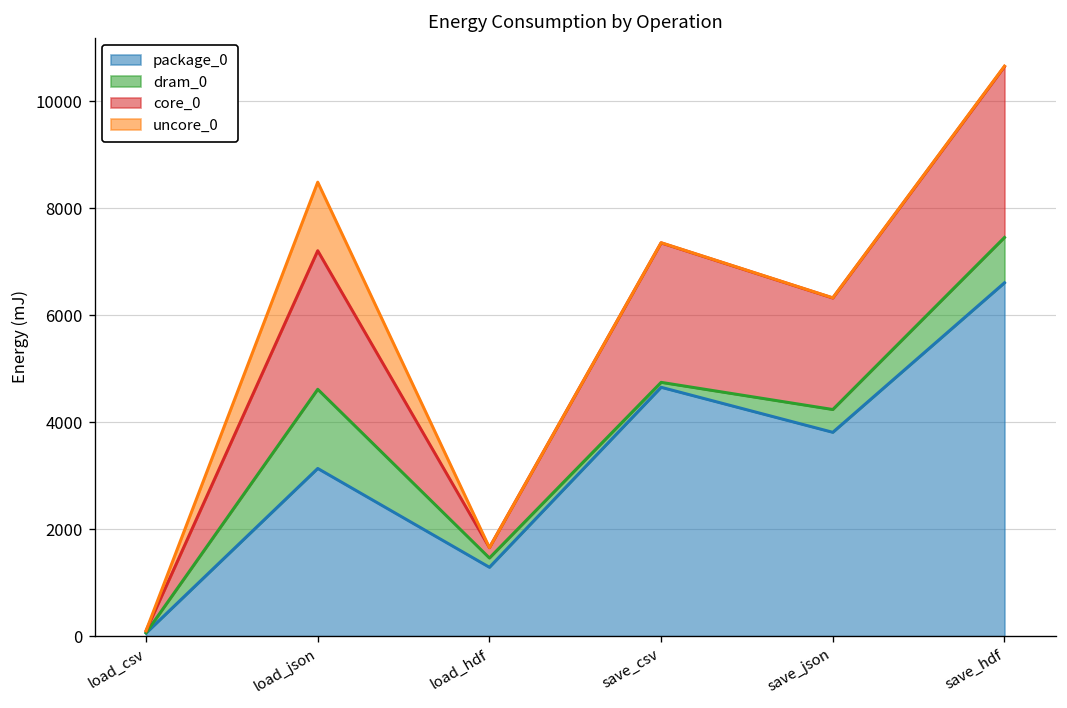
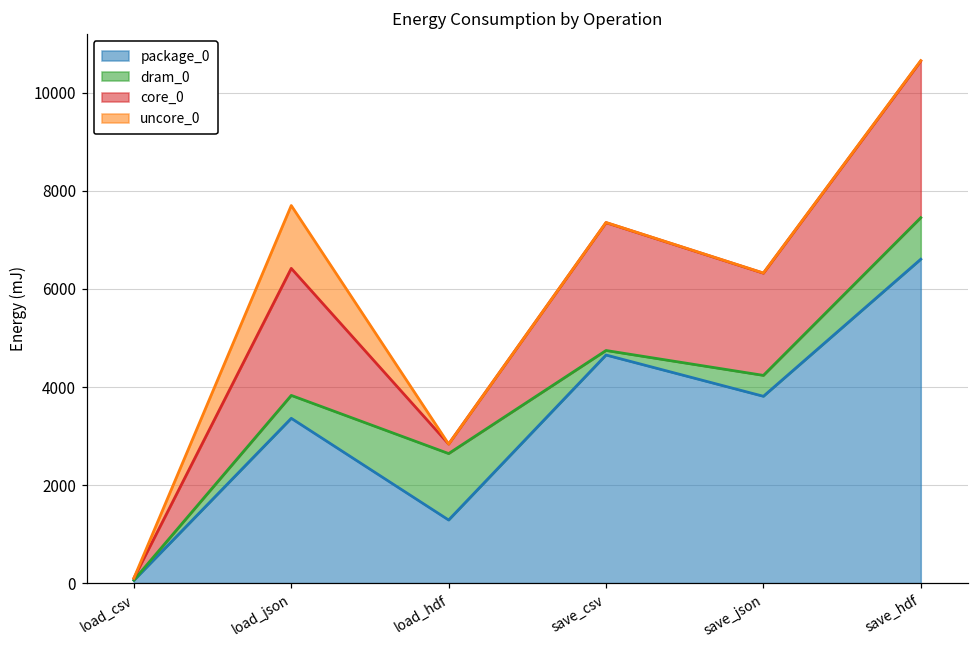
  {
    "package_0": {
-     "load_json": 3100,
+     "load_json": 3400,
      "load_hdf": 1300,
      "save_csv": 4700,
      "save_json": 3800,
      "save_hdf": 6600
    },
    "dram_0": {
-     "load_json": 1500,
-     "load_hdf": 200,
+     "load_json": 500,
+     "load_hdf": 1400,
      "save_csv": 100,
      "save_json": 400,
      "save_hdf": 800
    },
    "core_0": {
      "load_json": 2600
    },
    "uncore_0": {
      "load_json": 1300
    }
  }
